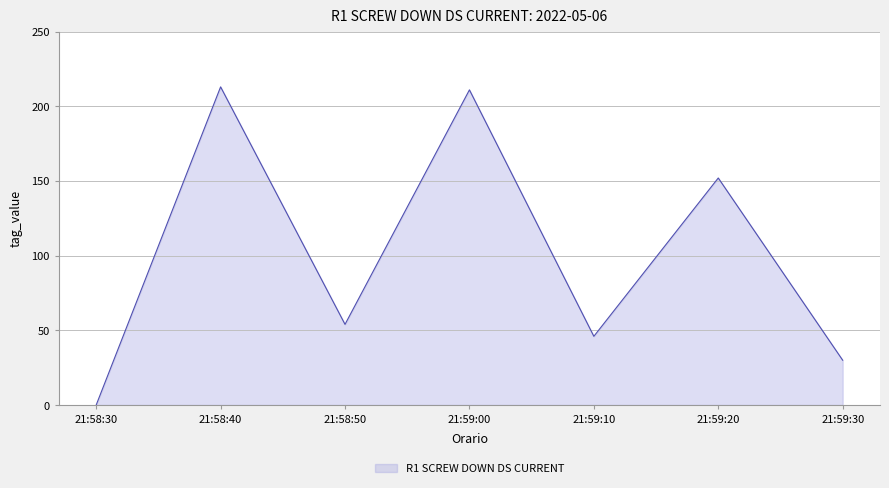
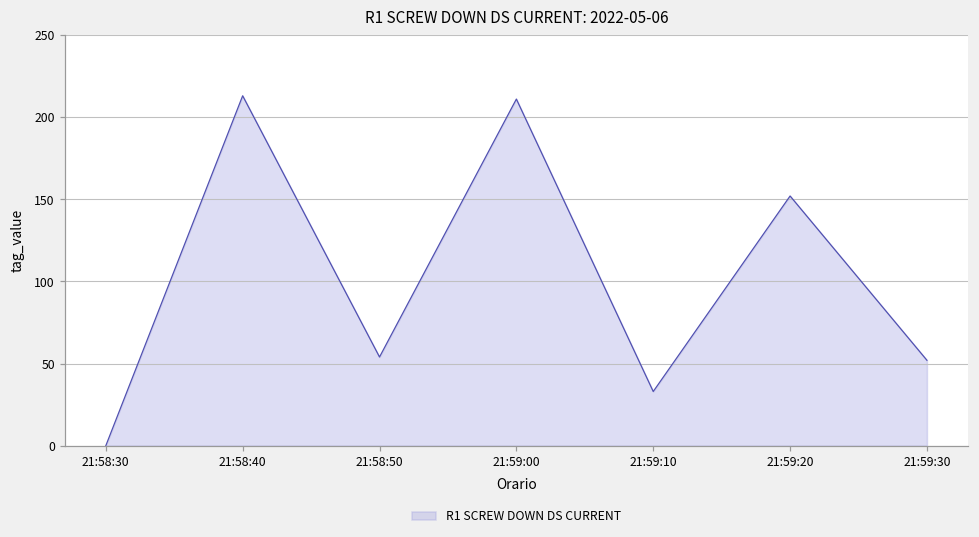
  {
    "21:58:30": 0,
    "21:58:40": 213,
    "21:58:50": 54,
    "21:59:00": 211,
-   "21:59:10": 46,
+   "21:59:10": 33,
    "21:59:20": 152,
-   "21:59:30": 30
+   "21:59:30": 52
  }
